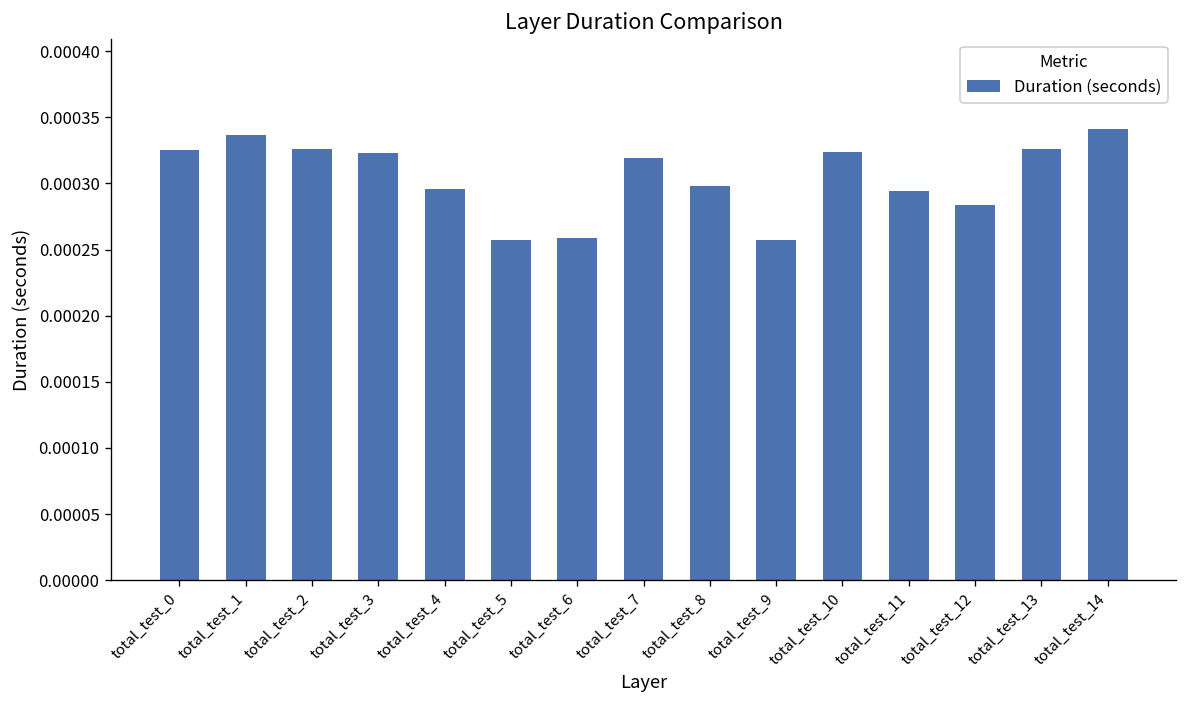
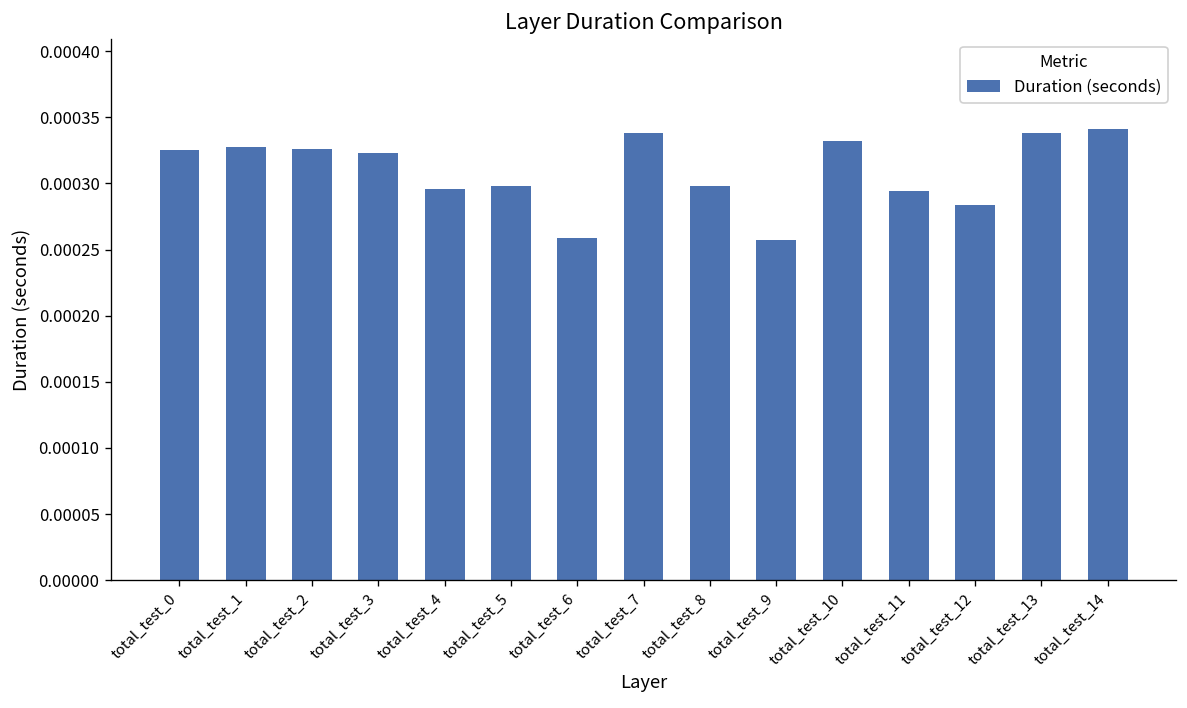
  {
    "total_test_0": 0.000325,
-   "total_test_1": 0.000336,
+   "total_test_1": 0.000328,
    "total_test_2": 0.000326,
    "total_test_3": 0.000323,
    "total_test_4": 0.000296,
-   "total_test_5": 0.000257,
+   "total_test_5": 0.000298,
    "total_test_6": 0.000259,
-   "total_test_7": 0.000319,
+   "total_test_7": 0.000338,
    "total_test_8": 0.000298,
    "total_test_9": 0.000258,
-   "total_test_10": 0.000324,
+   "total_test_10": 0.000332,
    "total_test_11": 0.000294,
    "total_test_12": 0.000284,
-   "total_test_13": 0.000326,
+   "total_test_13": 0.000338,
    "total_test_14": 0.000341
  }
